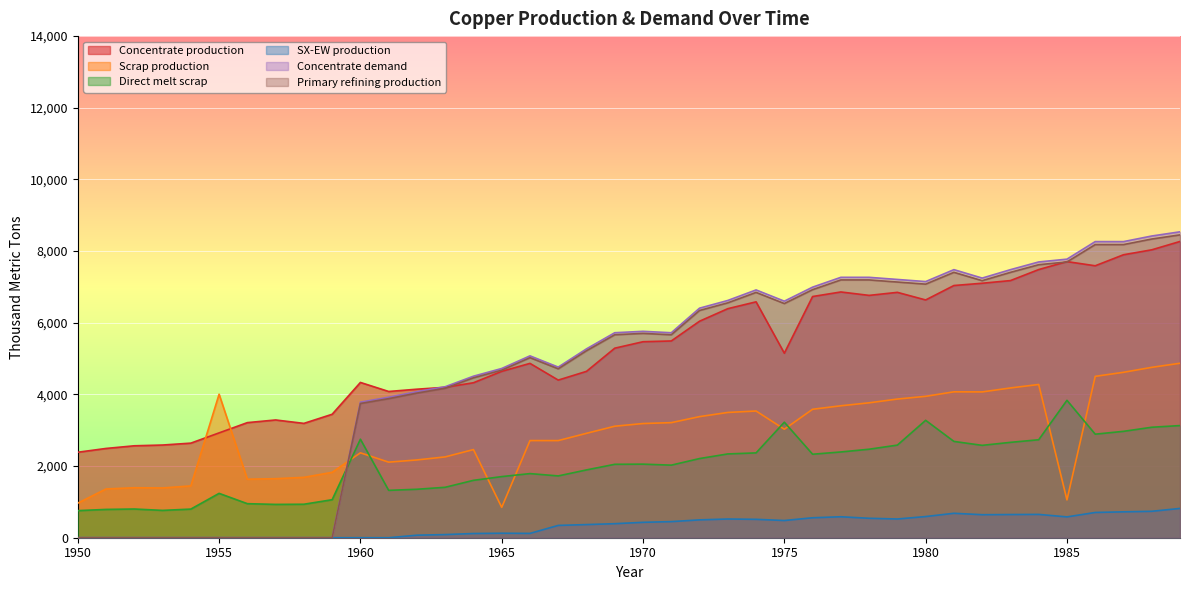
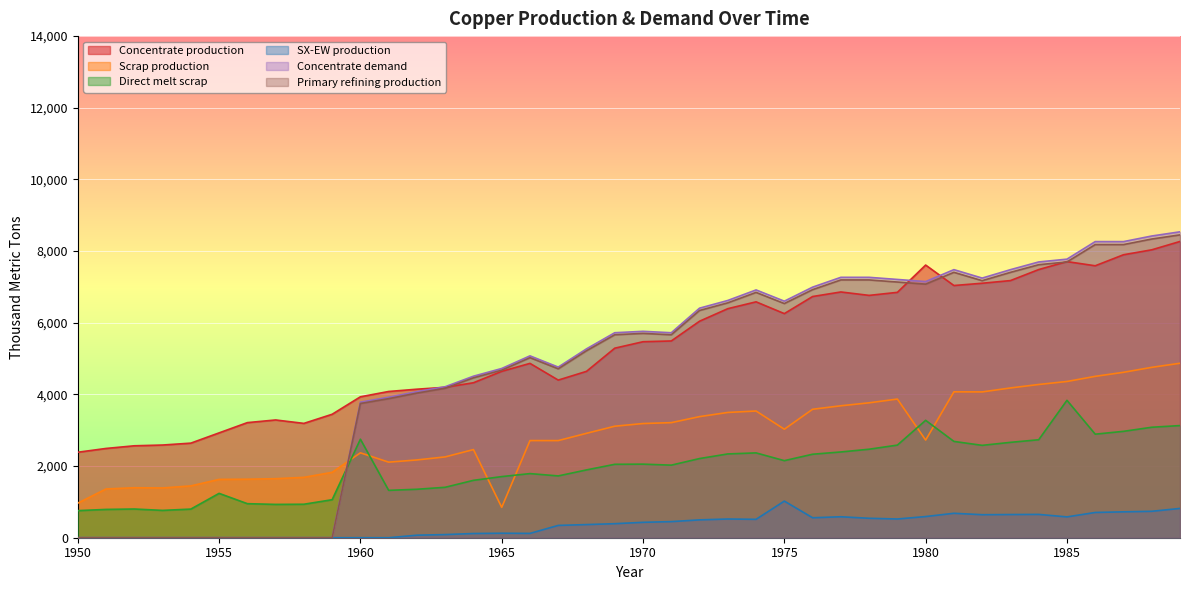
  {
    "Concentrate production": {
      "1950": "2,400",
      "1955": "2,900",
-     "1960": "4,300",
+     "1960": "3,900",
      "1970": "5,500",
-     "1975": "5,100",
-     "1980": "6,600"
+     "1975": "6,300",
+     "1980": "7,600"
    },
    "Scrap production": {
      "1950": "1,000",
-     "1955": "4,000",
+     "1955": "1,600",
      "1960": "2,400",
      "1965": "800",
      "1970": "3,200",
      "1975": "3,000",
-     "1980": "3,900",
-     "1985": "1,100"
+     "1980": "2,700",
+     "1985": "4,400"
    },
    "Direct melt scrap": {
      "1950": "800",
      "1955": "1,200",
      "1960": "2,700",
      "1965": "1,700",
      "1970": "2,100",
-     "1975": "3,200",
+     "1975": "2,200",
      "1980": "3,300",
      "1985": "3,800"
    },
    "SX-EW production": {
      "1960": "0",
      "1965": "100",
      "1970": "400",
-     "1975": "500",
+     "1975": "1,000",
      "1980": "600",
      "1985": "600"
    }
  }
